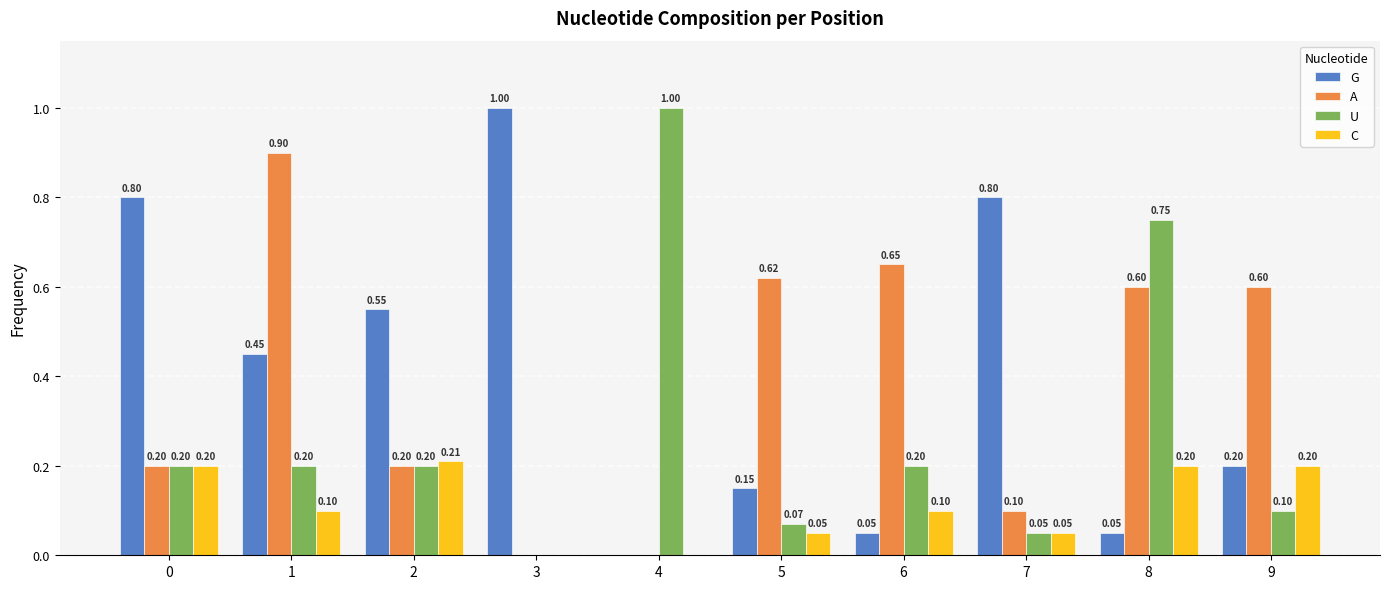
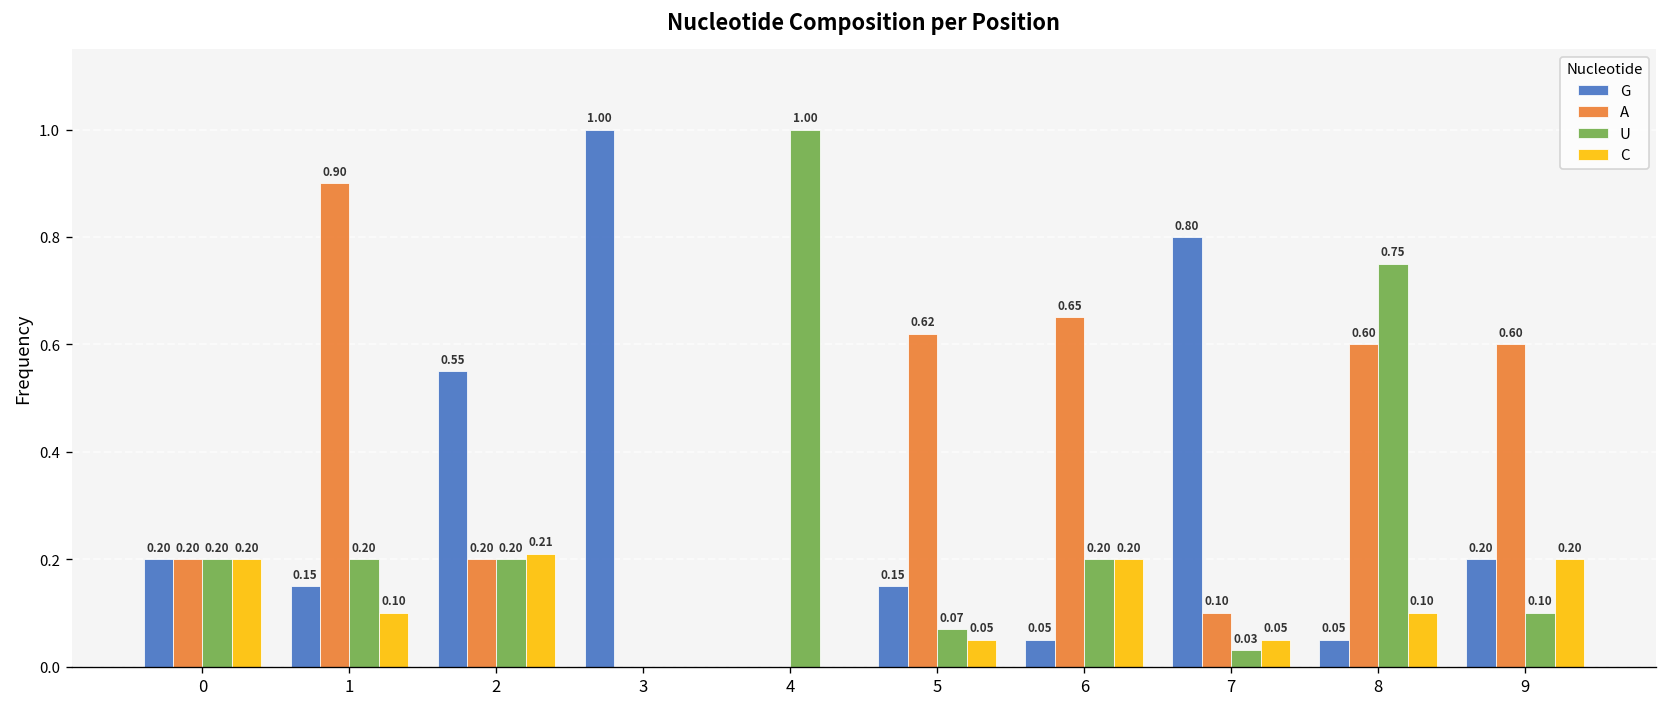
  {
    "G": {
-     "0": 0.80,
-     "1": 0.45,
+     "0": 0.20,
+     "1": 0.15,
      "2": 0.55,
      "3": 1.00,
      "5": 0.15,
      "6": 0.05,
      "7": 0.80,
      "8": 0.05,
      "9": 0.20
    },
    "A": {
      "0": 0.20,
      "1": 0.90,
      "2": 0.20,
      "5": 0.62,
      "6": 0.65,
      "7": 0.10,
      "8": 0.60,
      "9": 0.60
    },
    "U": {
      "0": 0.20,
      "1": 0.20,
      "2": 0.20,
      "4": 1.00,
      "5": 0.07,
      "6": 0.20,
-     "7": 0.05,
+     "7": 0.03,
      "8": 0.75,
      "9": 0.10
    },
    "C": {
      "0": 0.20,
      "1": 0.10,
      "2": 0.21,
      "5": 0.05,
-     "6": 0.10,
+     "6": 0.20,
      "7": 0.05,
-     "8": 0.20,
+     "8": 0.10,
      "9": 0.20
    }
  }
